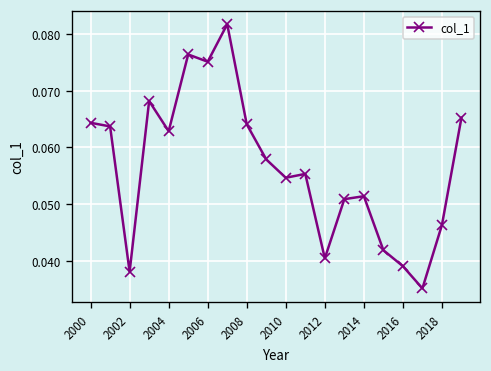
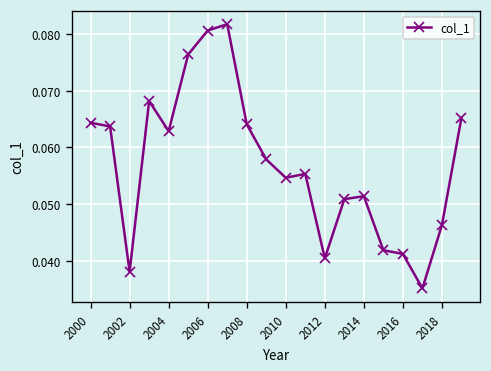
  {
    "2000": 0.064,
    "2002": 0.038,
    "2004": 0.063,
-   "2006": 0.075,
+   "2006": 0.081,
    "2008": 0.064,
    "2010": 0.055,
    "2012": 0.040,
    "2014": 0.051,
-   "2016": 0.039,
+   "2016": 0.041,
    "2018": 0.046
  }
